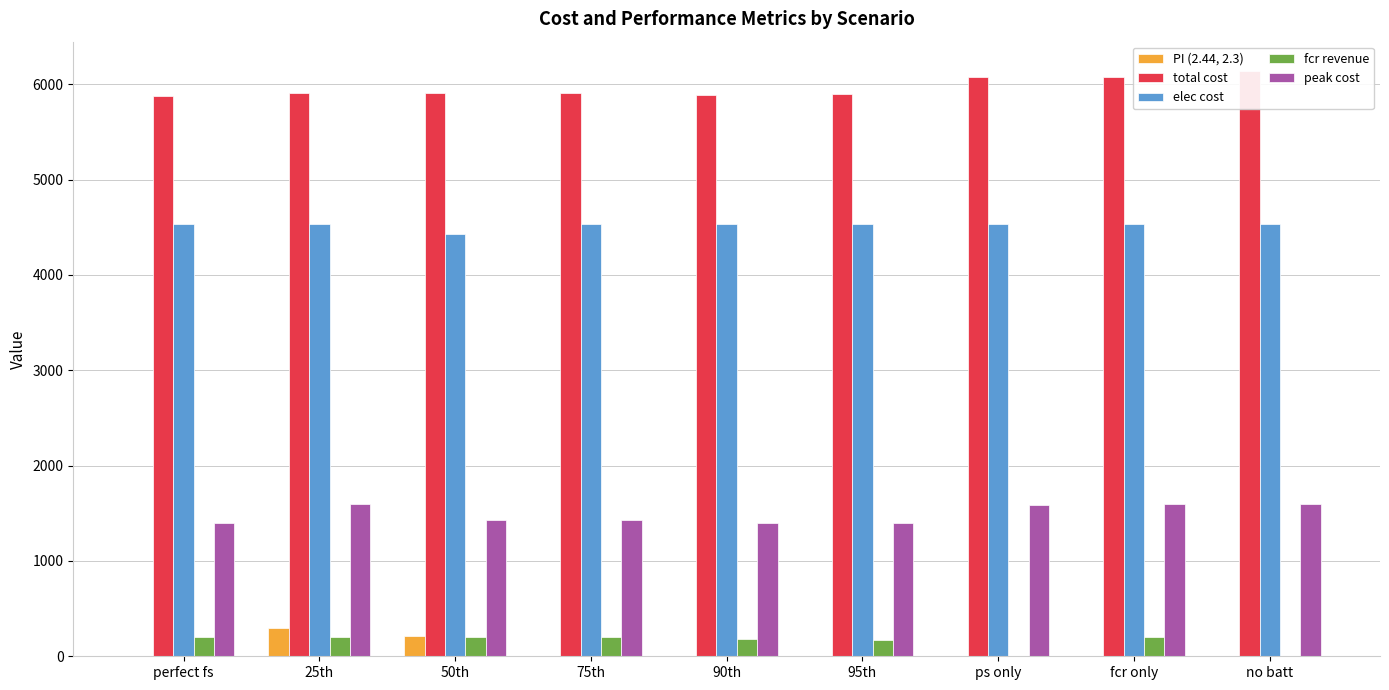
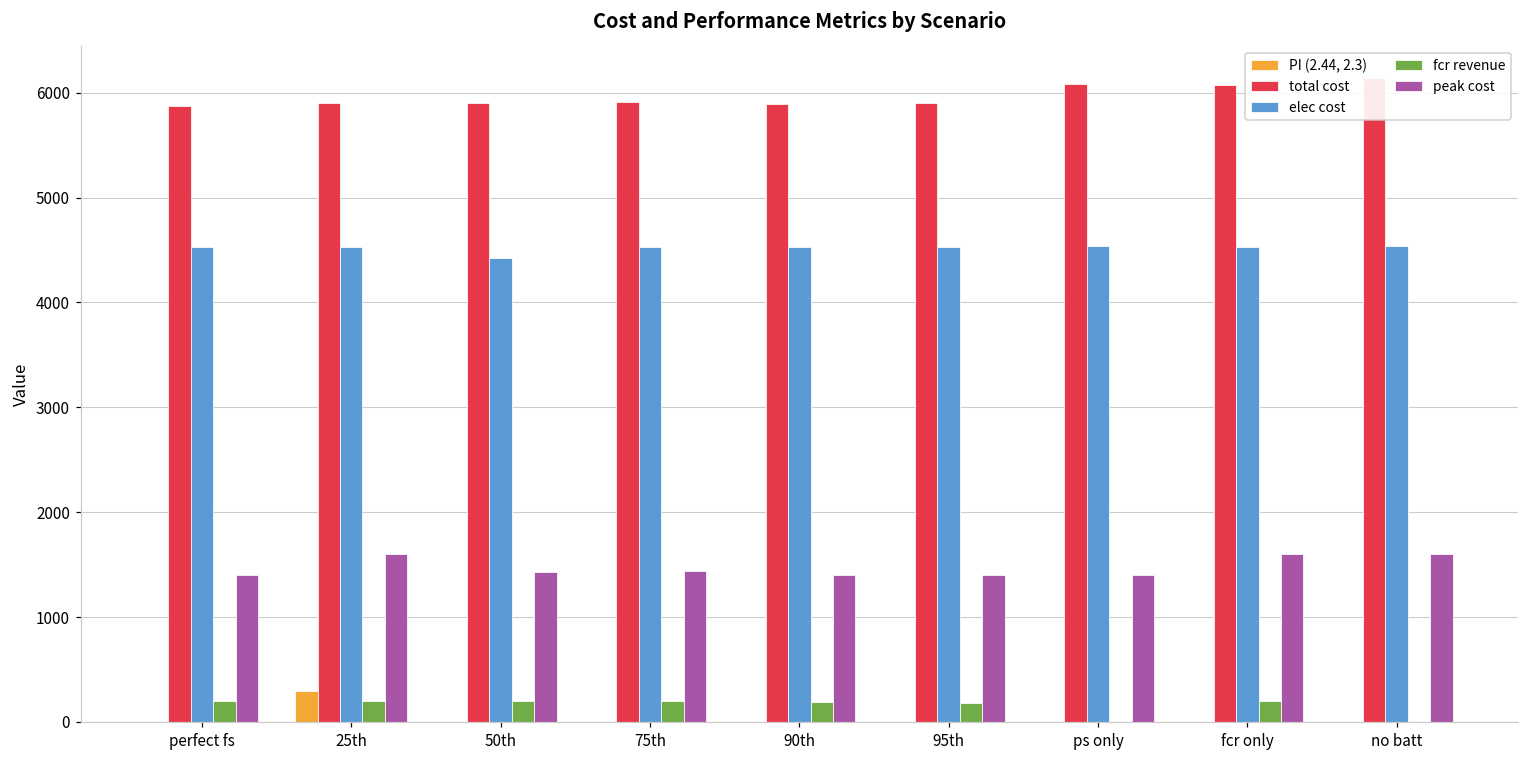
  {
    "PI (2.44, 2.3)": {
      "25th": 300,
-     "50th": 200,
+     "50th": 0,
      "no batt": 0
    },
    "total cost": {
      "perfect fs": 5900,
      "25th": 5900,
      "50th": 5900,
      "75th": 5900,
      "90th": 5900,
      "95th": 5900,
      "ps only": 6100,
      "fcr only": 6100
    },
    "elec cost": {
      "perfect fs": 4500,
      "25th": 4500,
      "50th": 4400,
      "75th": 4500,
      "90th": 4500,
      "95th": 4500,
      "ps only": 4500,
      "fcr only": 4500,
      "no batt": 4500
    },
    "fcr revenue": {
      "perfect fs": 200,
      "25th": 200,
      "50th": 200,
      "75th": 200,
      "90th": 200,
      "95th": 200,
      "ps only": 0,
      "fcr only": 200,
      "no batt": 0
    },
    "peak cost": {
      "perfect fs": 1400,
      "25th": 1600,
      "50th": 1400,
      "75th": 1400,
      "90th": 1400,
      "95th": 1400,
-     "ps only": 1600,
+     "ps only": 1400,
      "fcr only": 1600,
      "no batt": 1600
    }
  }
